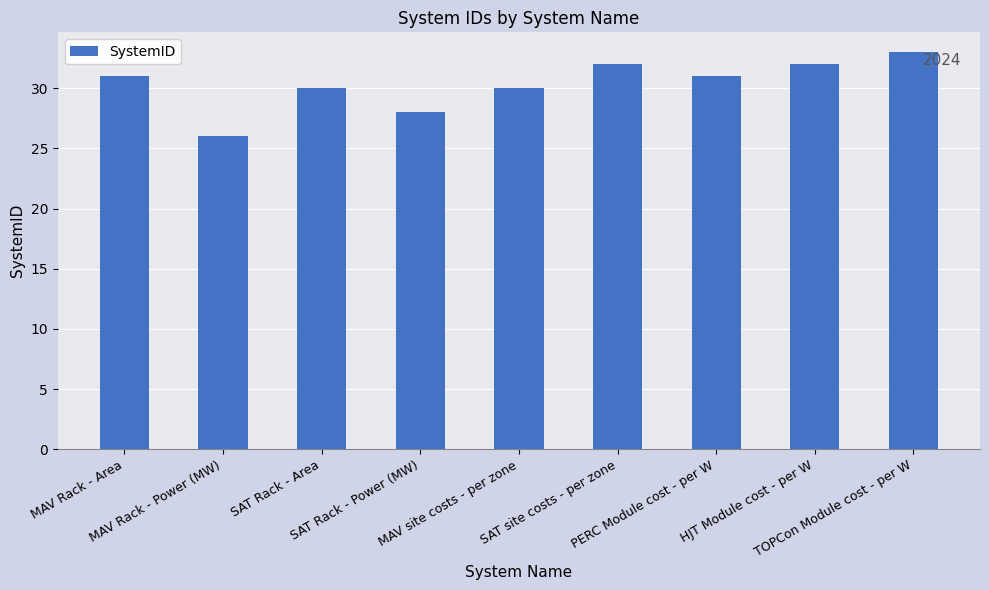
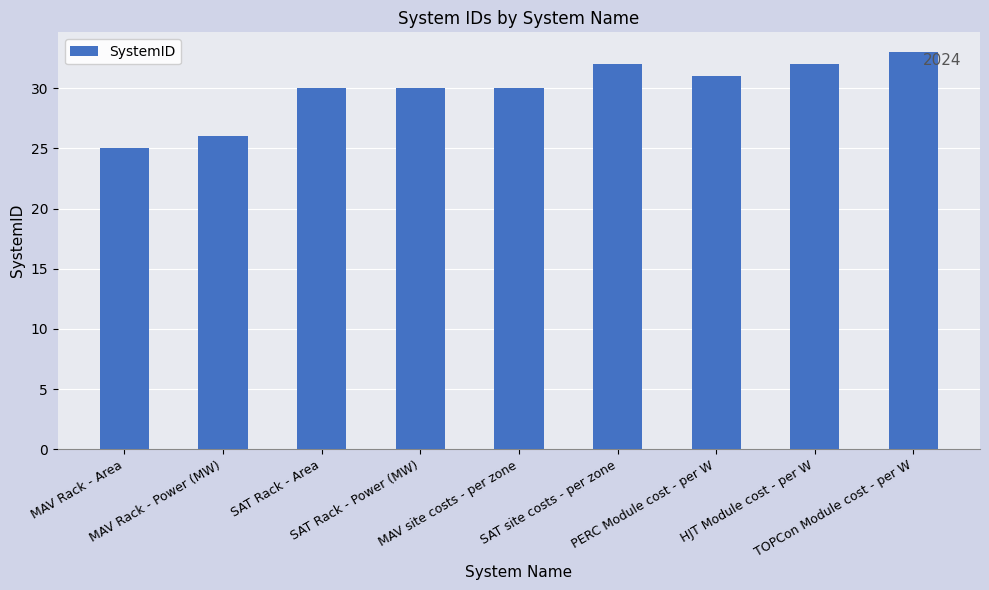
  {
-   "MAV Rack - Area": 31,
+   "MAV Rack - Area": 25,
    "MAV Rack - Power (MW)": 26,
    "SAT Rack - Area": 30,
-   "SAT Rack - Power (MW)": 28,
+   "SAT Rack - Power (MW)": 30,
    "MAV site costs - per zone": 30,
    "SAT site costs - per zone": 32,
    "PERC Module cost - per W": 31,
    "HJT Module cost - per W": 32
  }
